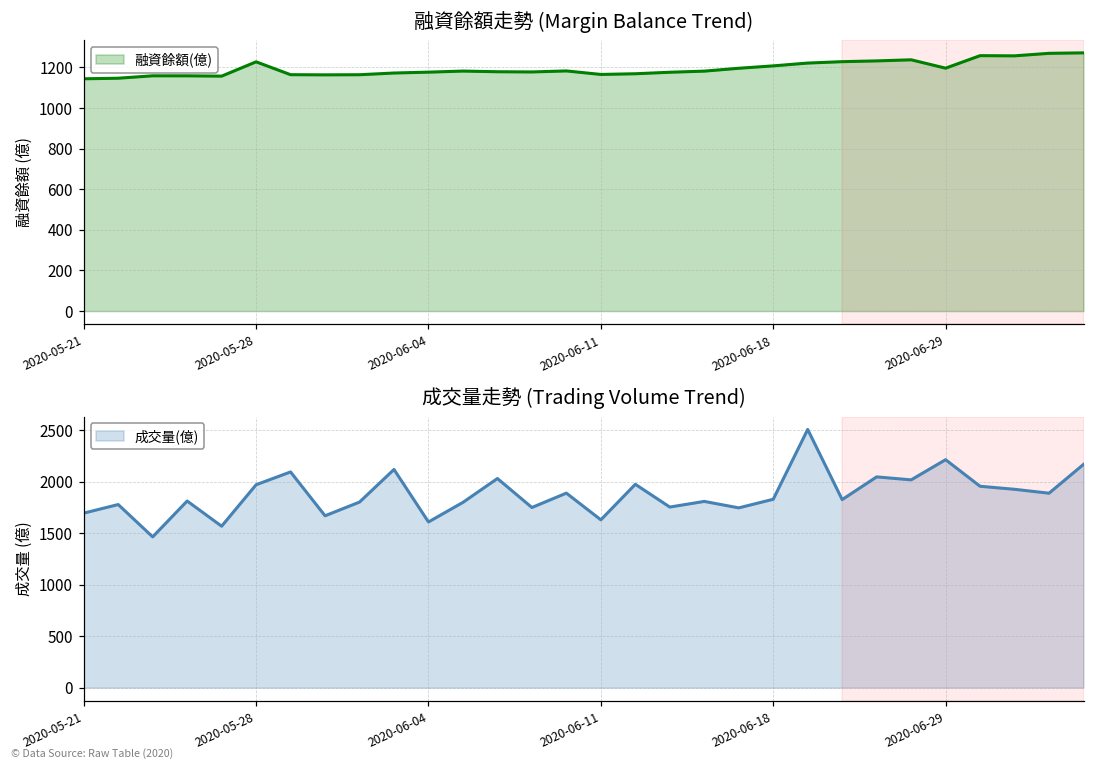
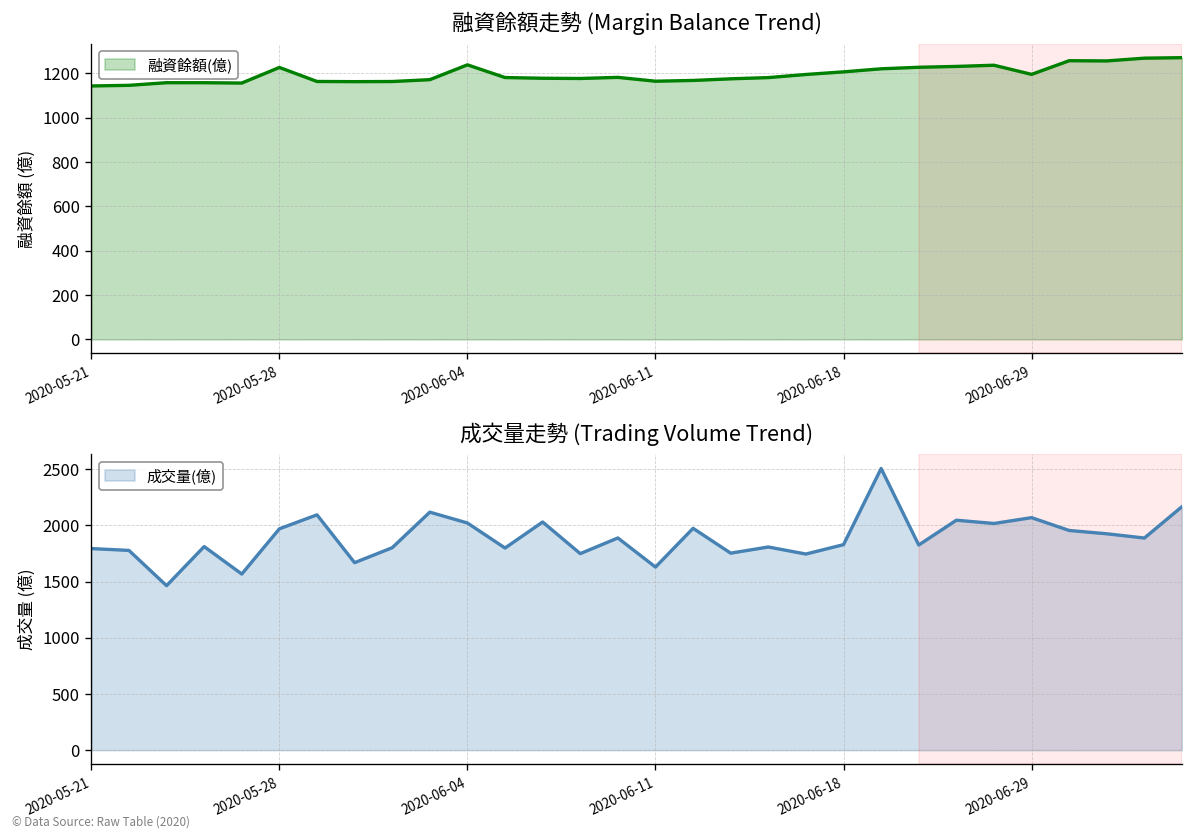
  {
    "融資餘額走勢 (Margin Balance Trend)": {
      "2020-05-21": 1140,
      "2020-05-28": 1230,
-     "2020-06-04": 1180,
+     "2020-06-04": 1240,
      "2020-06-11": 1170,
      "2020-06-18": 1210,
      "2020-06-29": 1200
    },
    "成交量走勢 (Trading Volume Trend)": {
-     "2020-05-21": 1700,
+     "2020-05-21": 1800,
      "2020-05-28": 2000,
-     "2020-06-04": 1600,
+     "2020-06-04": 2000,
      "2020-06-11": 1600,
      "2020-06-18": 1800,
-     "2020-06-29": 2200
+     "2020-06-29": 2100
    }
  }
